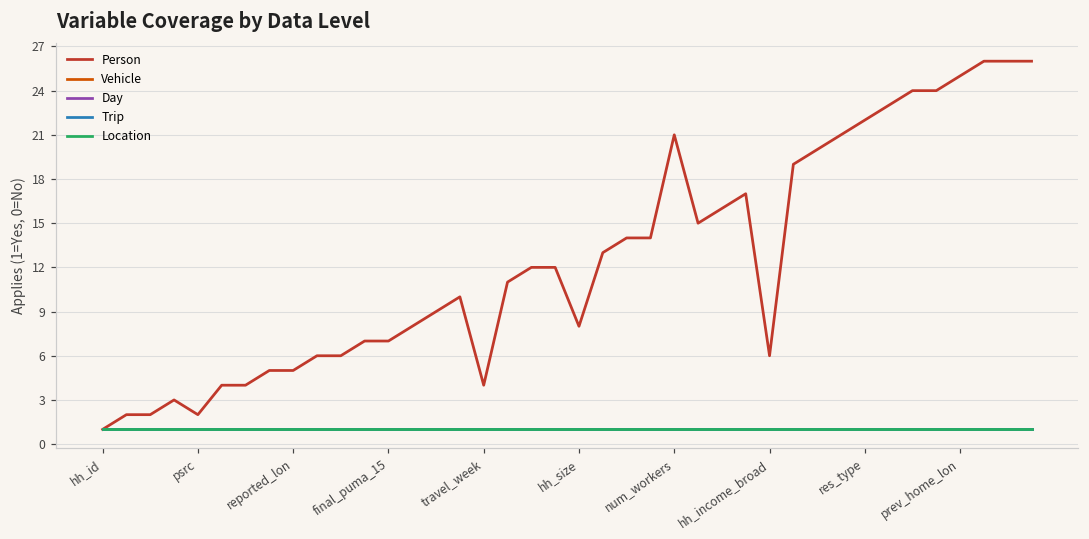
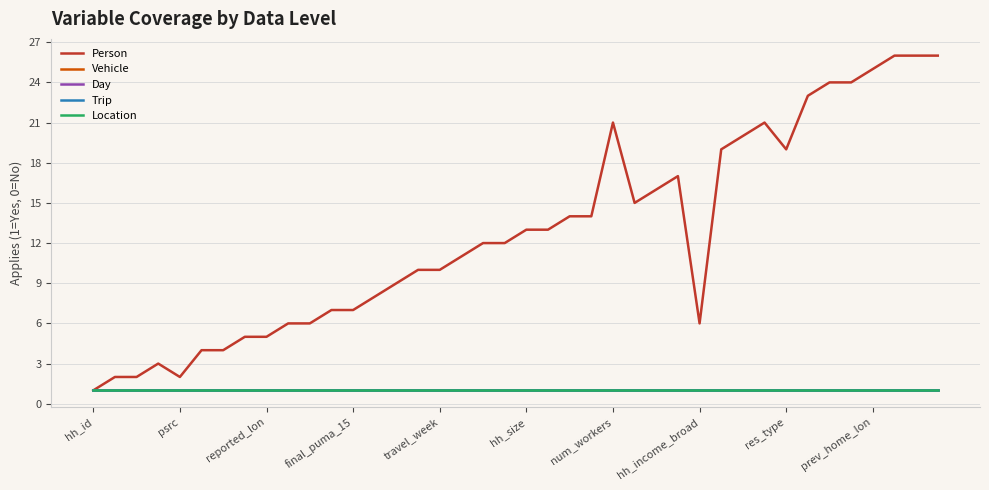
  {
    "Person": {
      "psrc": 2,
      "reported_lon": 5,
      "final_puma_15": 7,
-     "travel_week": 4,
-     "hh_size": 8,
+     "travel_week": 10,
+     "hh_size": 13,
      "num_workers": 21,
      "hh_income_broad": 6,
-     "res_type": 22,
+     "res_type": 19,
      "prev_home_lon": 25
    },
    "Location": {
      "psrc": 1,
      "reported_lon": 1,
      "final_puma_15": 1,
      "travel_week": 1,
      "hh_size": 1,
      "num_workers": 1,
      "hh_income_broad": 1,
      "res_type": 1,
      "prev_home_lon": 1
    }
  }
